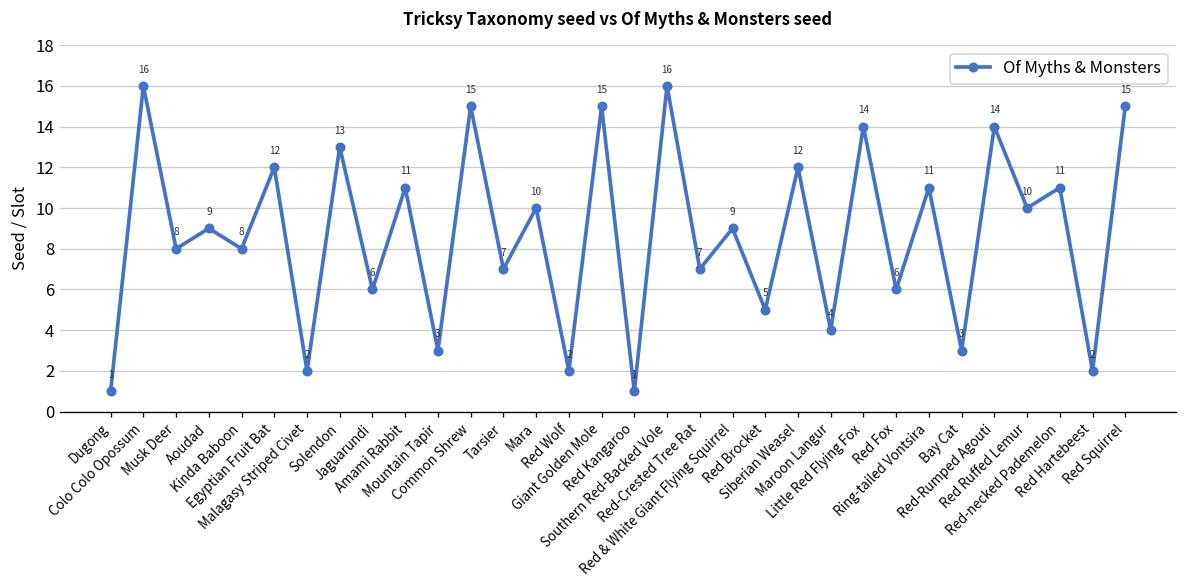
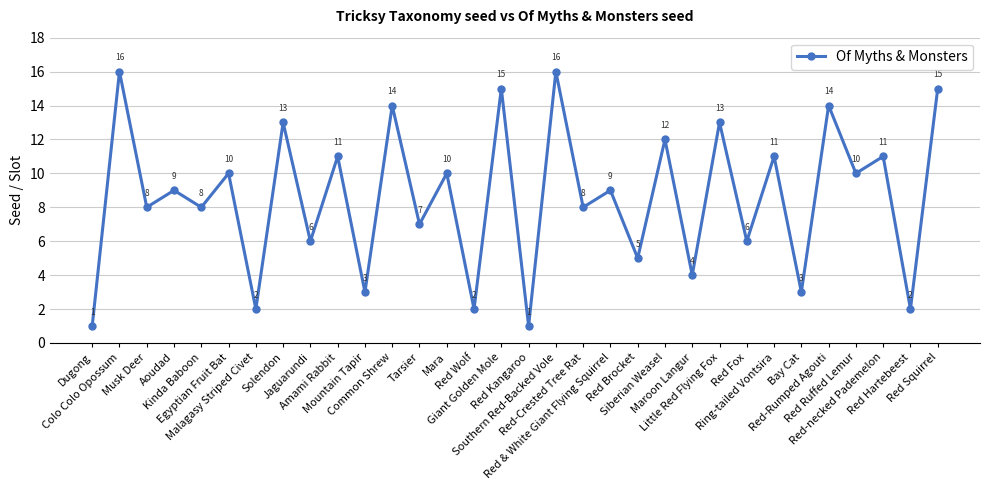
  {
    "Dugong": 1,
    "Colo Colo Opossum": 16,
    "Musk Deer": 8,
    "Aoudad": 9,
    "Kinda Baboon": 8,
-   "Egyptian Fruit Bat": 12,
+   "Egyptian Fruit Bat": 10,
    "Malagasy Striped Civet": 2,
    "Solendon": 13,
    "Jaguarundi": 6,
    "Amami Rabbit": 11,
    "Mountain Tapir": 3,
-   "Common Shrew": 15,
+   "Common Shrew": 14,
    "Tarsier": 7,
    "Mara": 10,
    "Red Wolf": 2,
    "Giant Golden Mole": 15,
    "Red Kangaroo": 1,
    "Southern Red-Backed Vole": 16,
-   "Red-Crested Tree Rat": 7,
+   "Red-Crested Tree Rat": 8,
    "Red & White Giant Flying Squirrel": 9,
    "Red Brocket": 5,
    "Siberian Weasel": 12,
    "Maroon Langur": 4,
-   "Little Red Flying Fox": 14,
+   "Little Red Flying Fox": 13,
    "Red Fox": 6,
    "Ring-tailed Vontsira": 11,
    "Bay Cat": 3,
    "Red-Rumped Agouti": 14,
    "Red Ruffed Lemur": 10,
    "Red-necked Pademelon": 11,
    "Red Hartebeest": 2,
    "Red Squirrel": 15
  }
